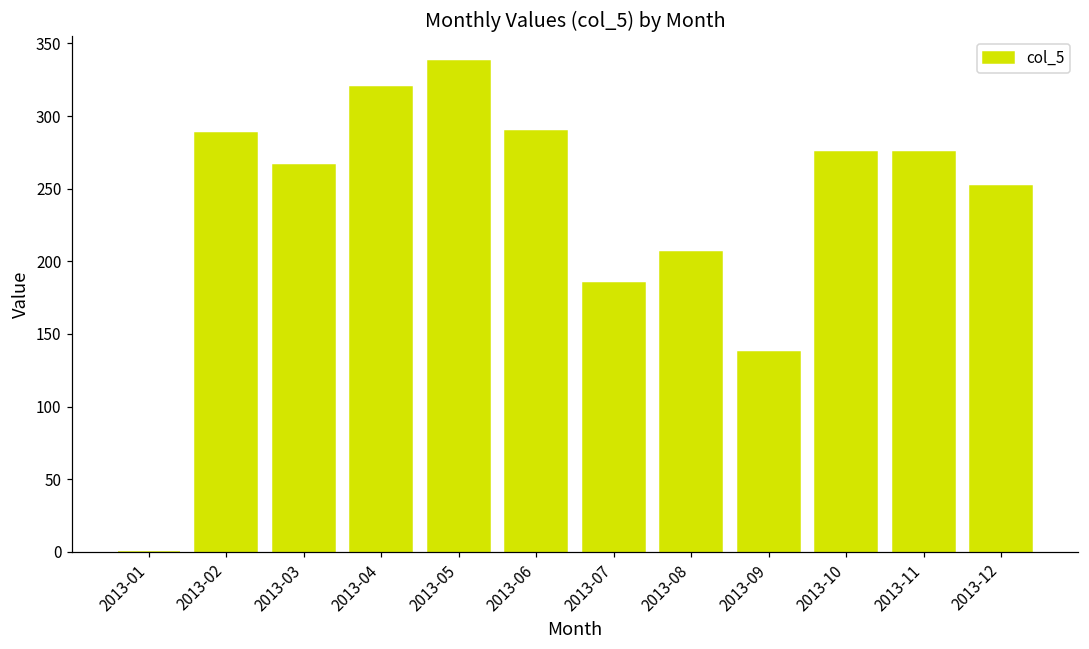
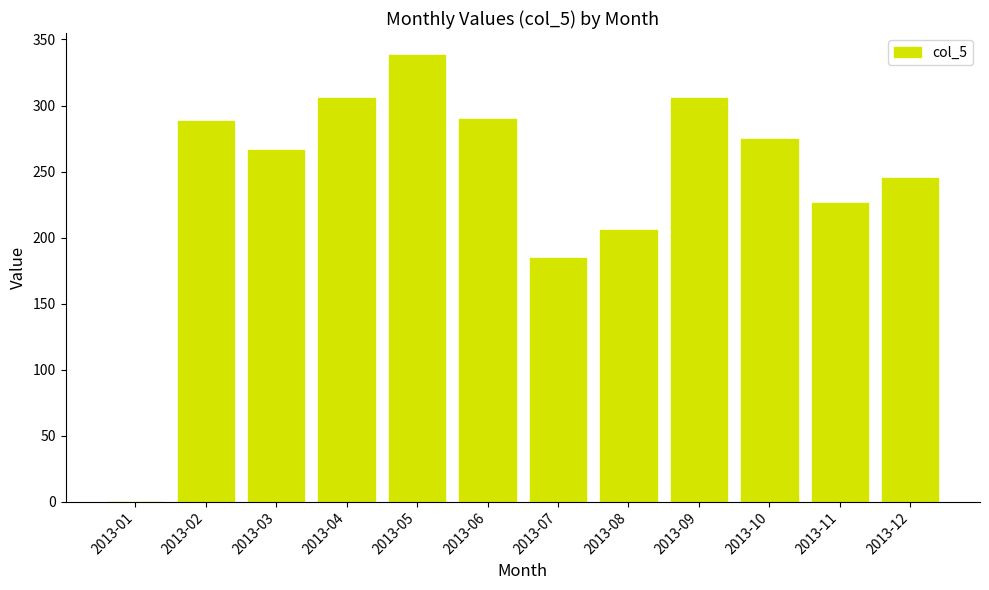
  {
    "2013-01": 0,
    "2013-02": 288,
    "2013-03": 266,
-   "2013-04": 320,
+   "2013-04": 306,
    "2013-05": 338,
    "2013-06": 290,
    "2013-07": 185,
    "2013-08": 206,
-   "2013-09": 138,
+   "2013-09": 306,
    "2013-10": 275,
-   "2013-11": 275,
-   "2013-12": 252
+   "2013-11": 226,
+   "2013-12": 245
  }
